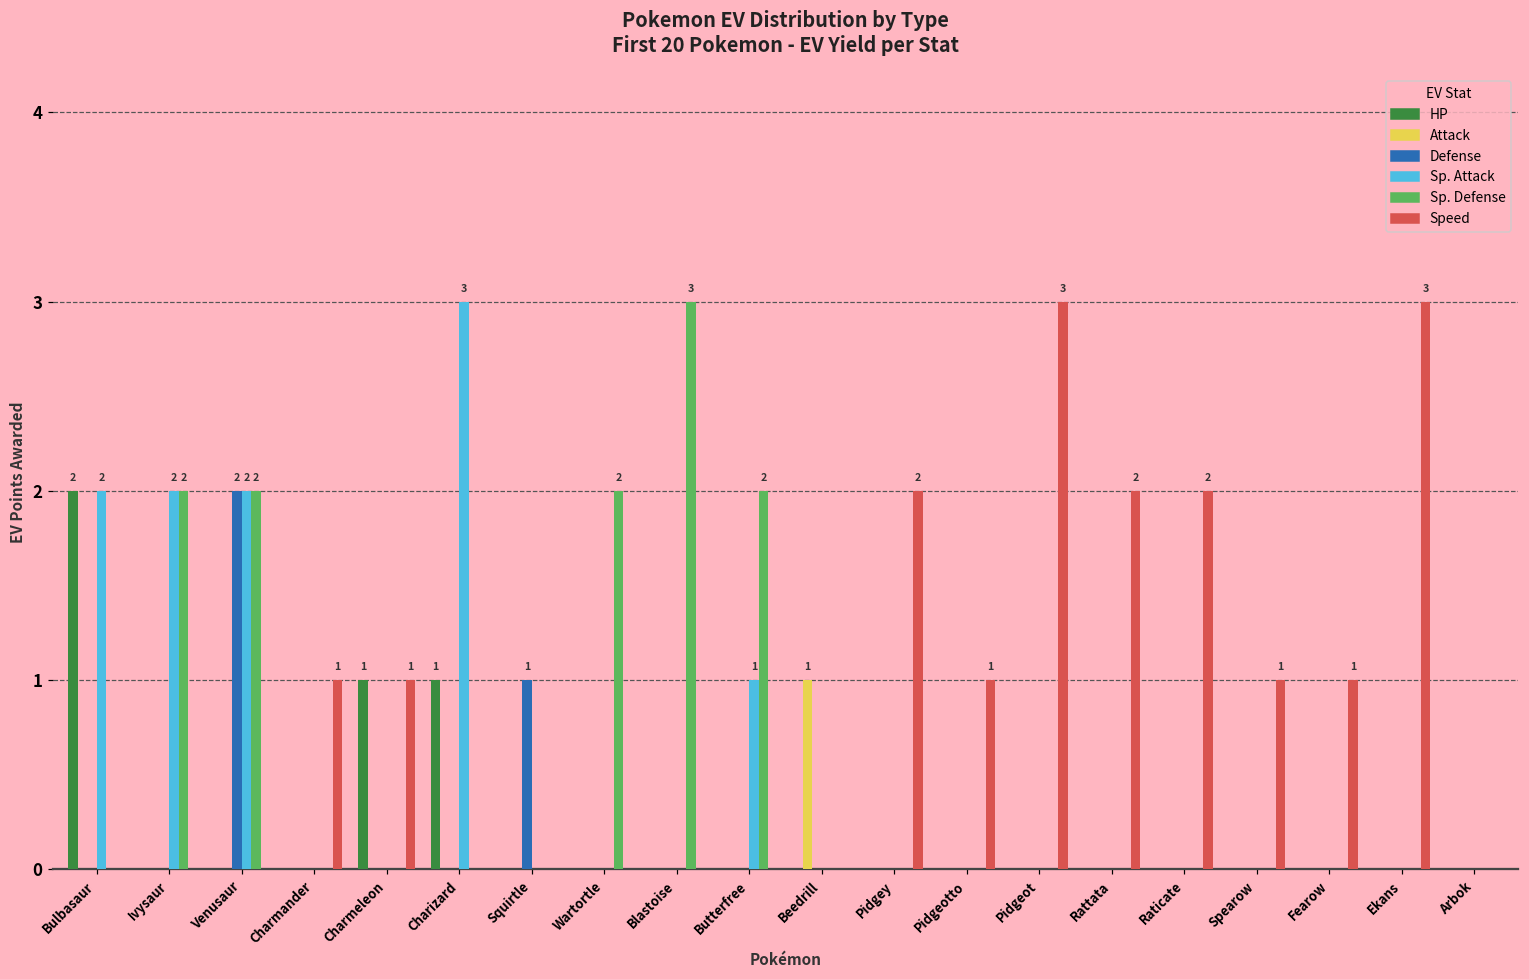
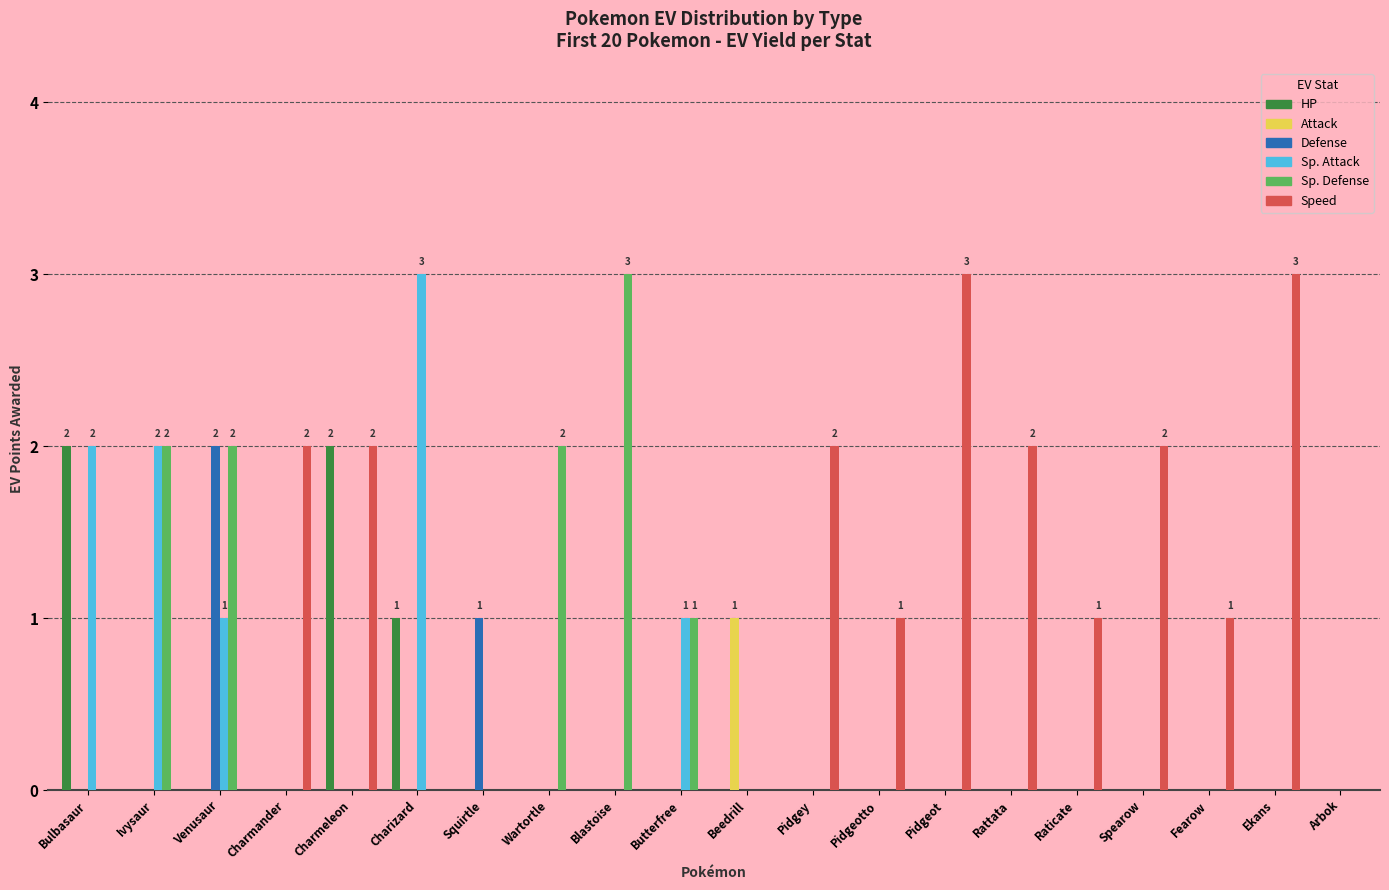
  {
    "HP": {
      "Bulbasaur": 2,
-     "Charmeleon": 1,
+     "Charmeleon": 2,
      "Charizard": 1
    },
    "Attack": {
      "Beedrill": 1
    },
    "Defense": {
      "Venusaur": 2,
      "Squirtle": 1
    },
    "Sp. Attack": {
      "Bulbasaur": 2,
      "Ivysaur": 2,
-     "Venusaur": 2,
+     "Venusaur": 1,
      "Charizard": 3,
      "Butterfree": 1
    },
    "Sp. Defense": {
      "Ivysaur": 2,
      "Venusaur": 2,
      "Wartortle": 2,
      "Blastoise": 3,
-     "Butterfree": 2
+     "Butterfree": 1
    },
    "Speed": {
-     "Charmander": 1,
-     "Charmeleon": 1,
+     "Charmander": 2,
+     "Charmeleon": 2,
      "Pidgey": 2,
      "Pidgeotto": 1,
      "Pidgeot": 3,
      "Rattata": 2,
-     "Raticate": 2,
-     "Spearow": 1,
+     "Raticate": 1,
+     "Spearow": 2,
      "Fearow": 1,
      "Ekans": 3
    }
  }
